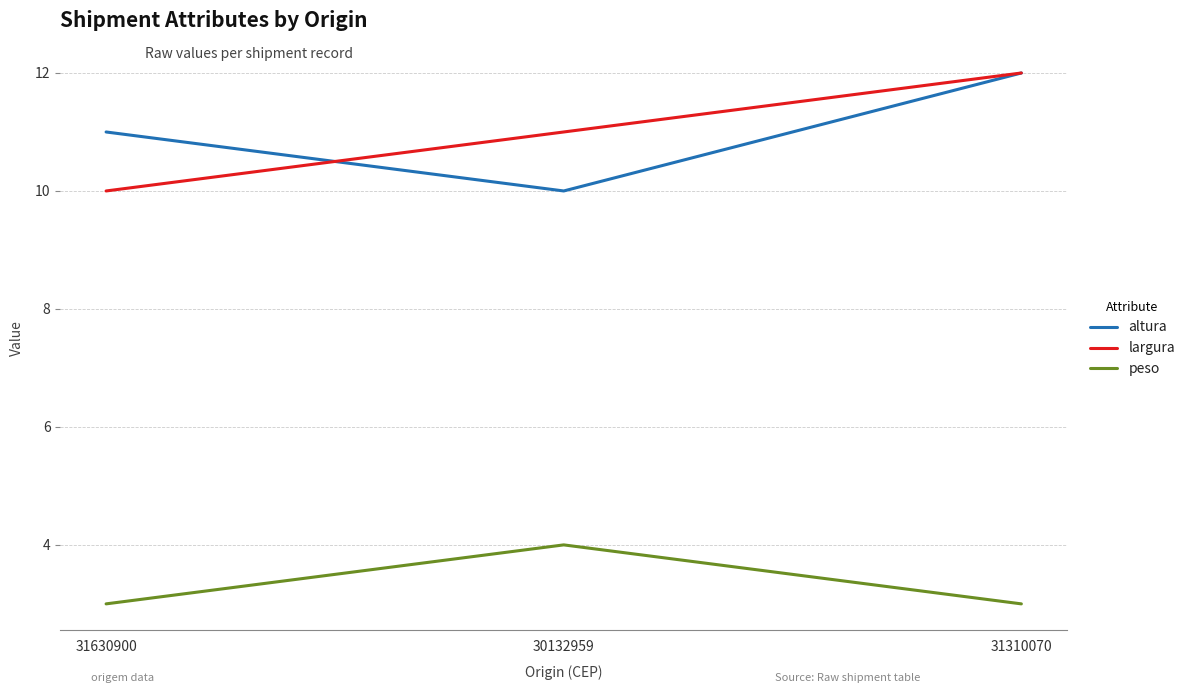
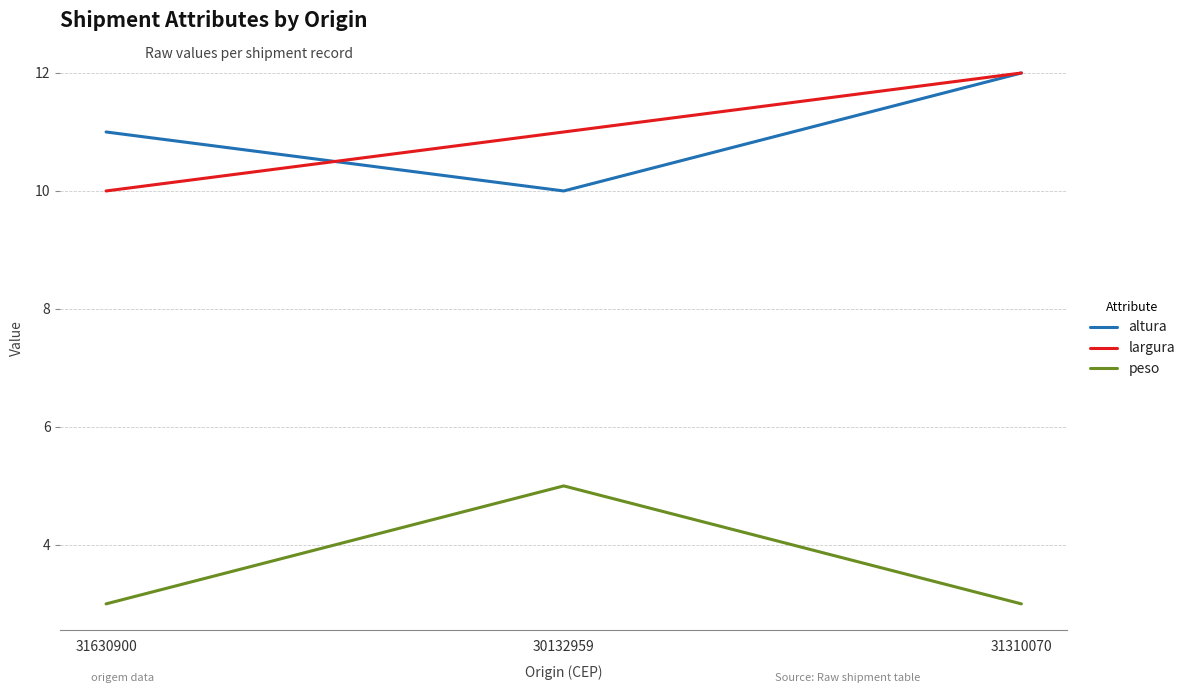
  {
    "altura": {
      "31630900": 11,
      "30132959": 10
    },
    "largura": {
      "31630900": 10,
      "30132959": 11
    },
    "peso": {
      "31630900": 3,
-     "30132959": 4,
+     "30132959": 5,
      "31310070": 3
    }
  }
